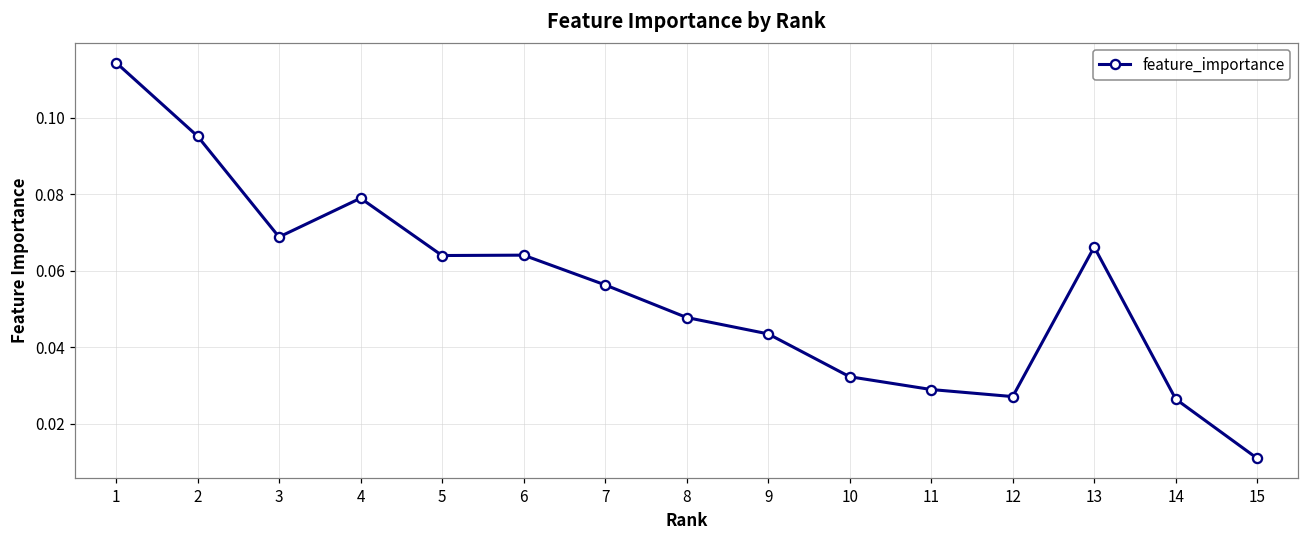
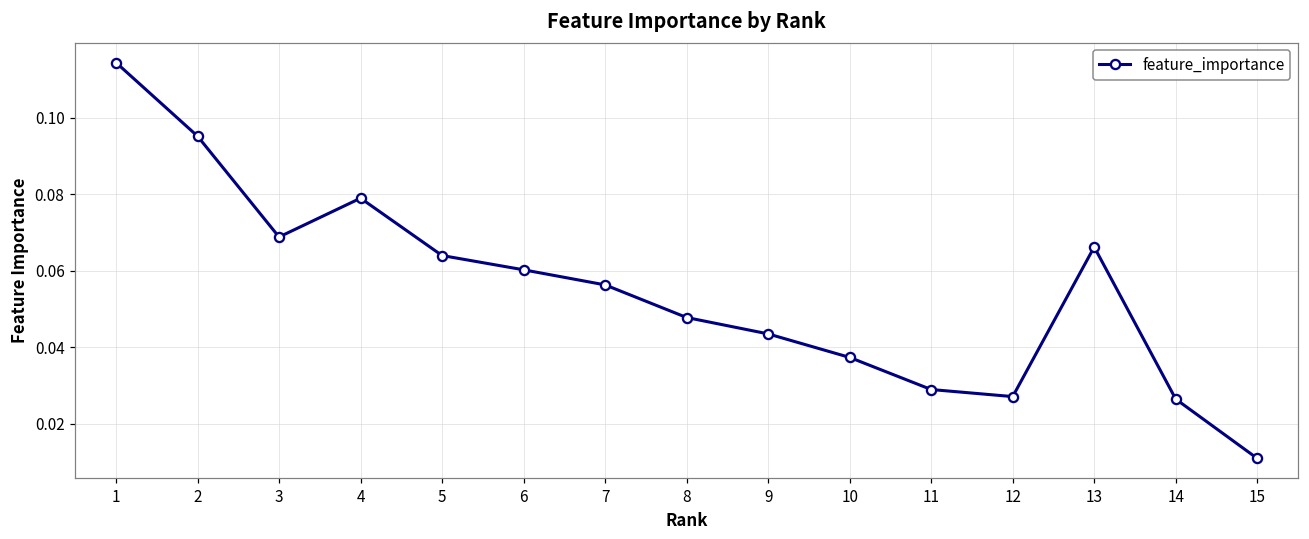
  {
    "1": 0.114,
    "2": 0.095,
    "3": 0.069,
    "4": 0.079,
    "5": 0.064,
-   "6": 0.064,
+   "6": 0.060,
    "7": 0.056,
    "8": 0.048,
    "9": 0.043,
-   "10": 0.032,
+   "10": 0.037,
    "11": 0.029,
    "12": 0.027,
    "13": 0.066,
    "14": 0.026,
    "15": 0.011
  }
